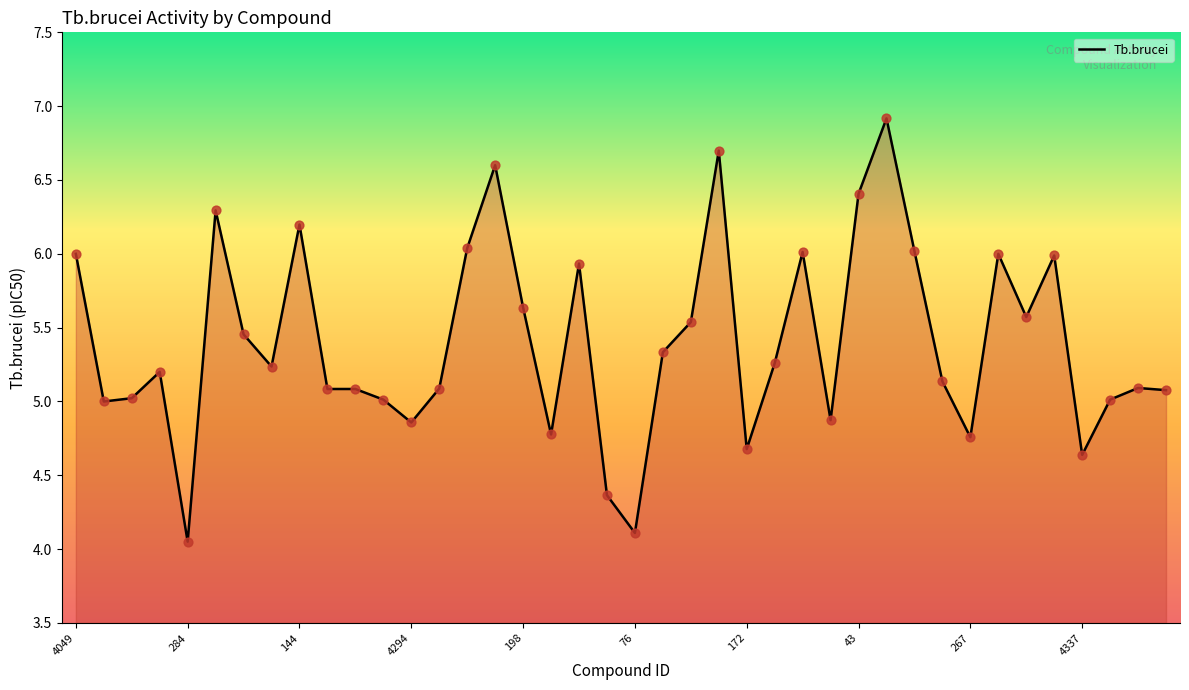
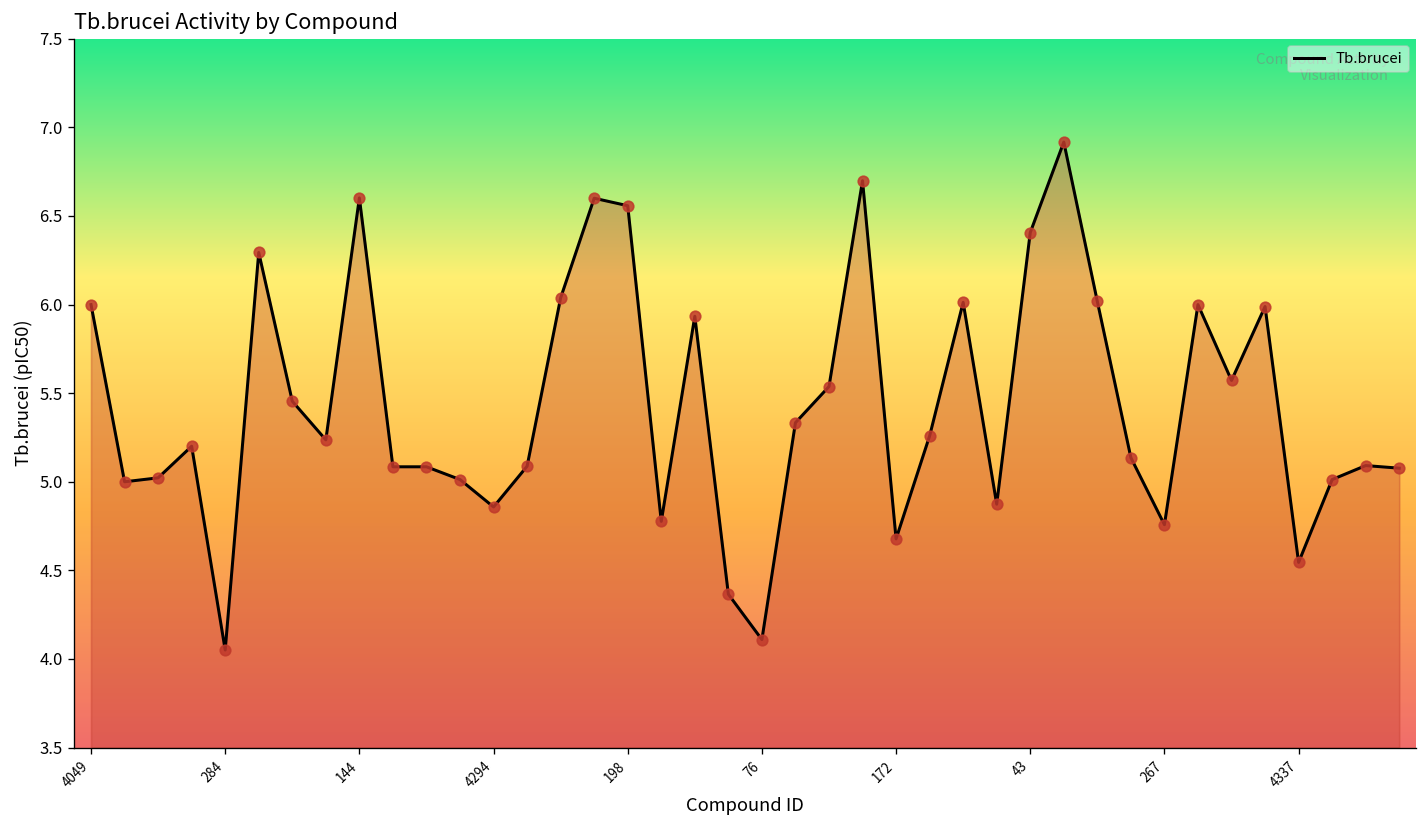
  {
    "4049": 6.00,
    "284": 4.05,
-   "144": 6.20,
+   "144": 6.60,
    "4294": 4.86,
-   "198": 5.64,
+   "198": 6.56,
    "76": 4.11,
    "172": 4.68,
    "43": 6.41,
    "267": 4.76,
-   "4337": 4.64
+   "4337": 4.55
  }
